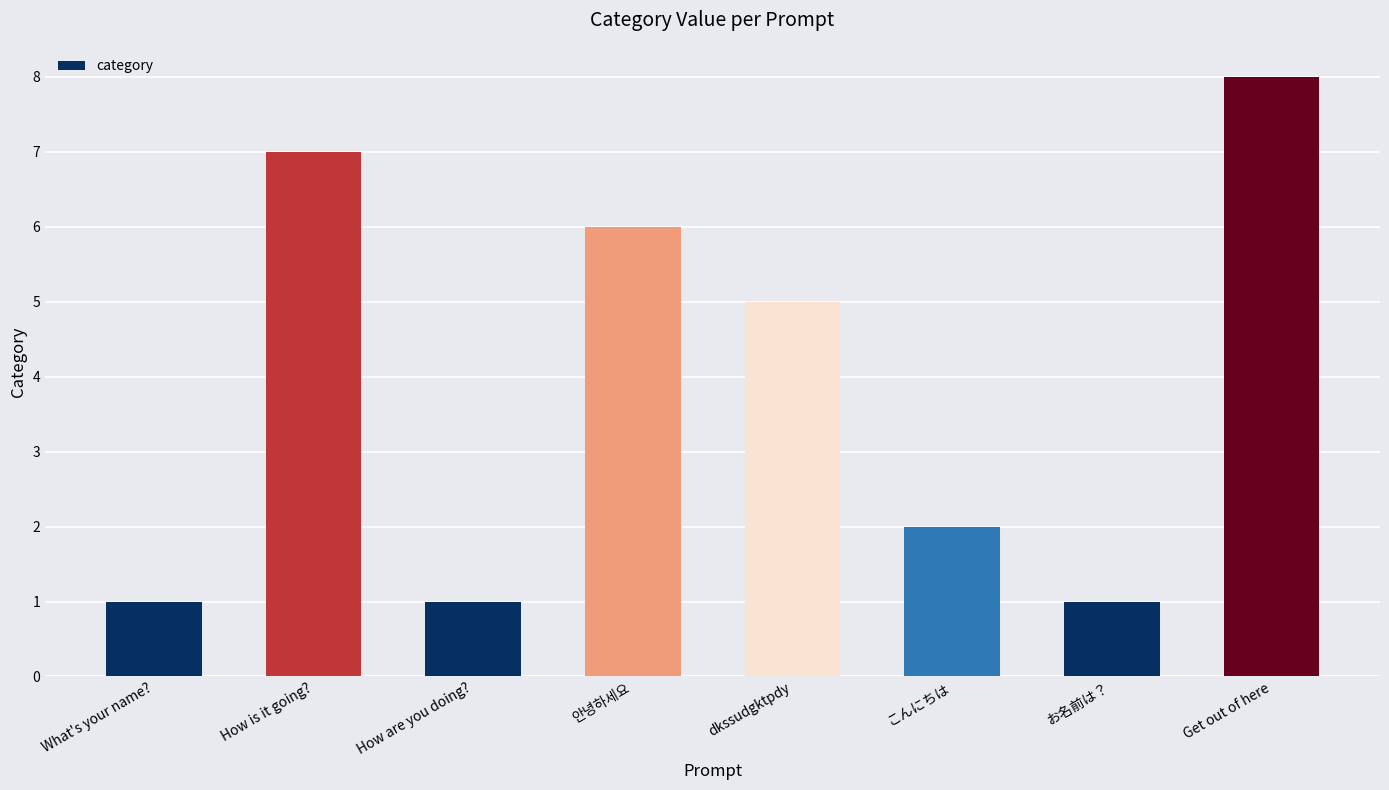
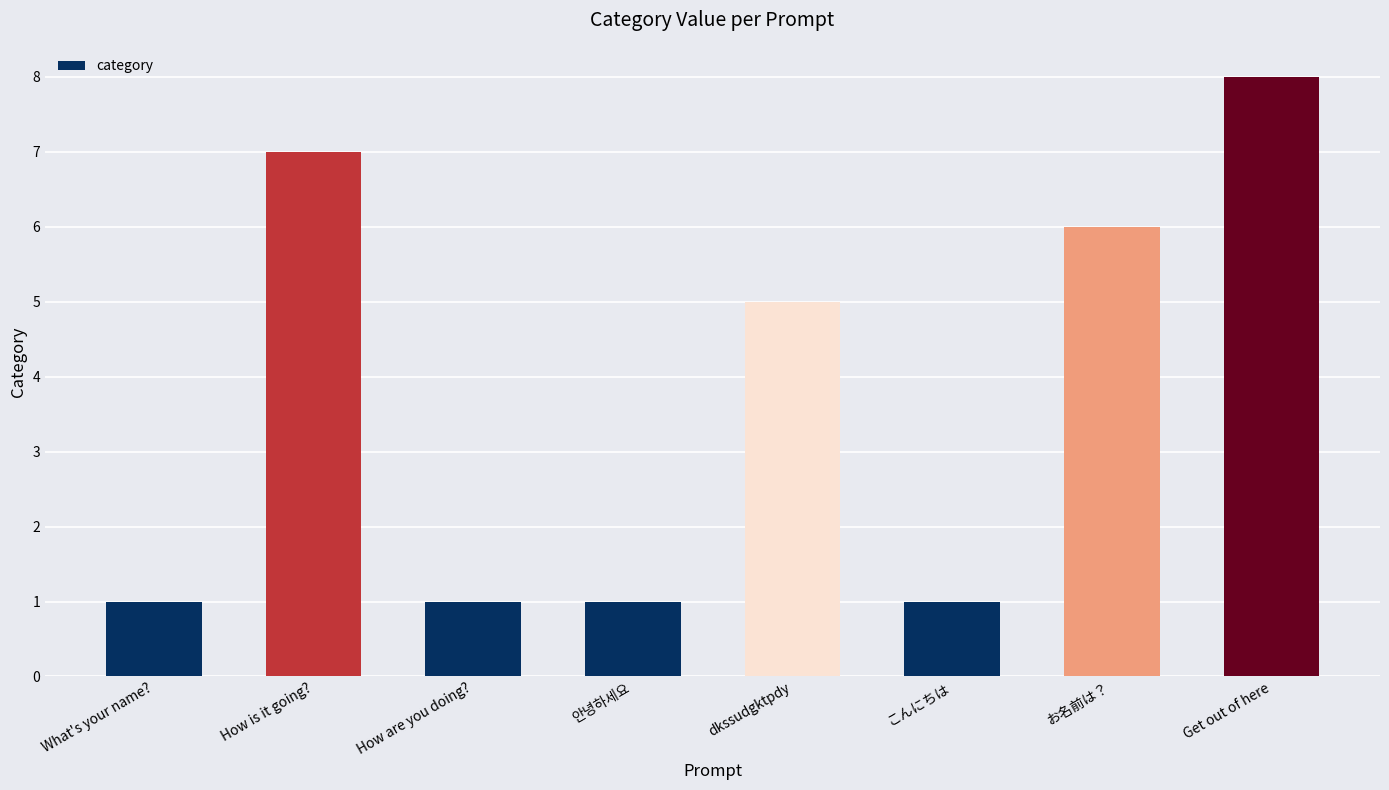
  {
    "What's your name?": 1,
    "How is it going?": 7,
    "How are you doing?": 1,
-   "안녕하세요": 6,
+   "안녕하세요": 1,
    "dkssudgktpdy": 5,
-   "こんにちは": 2,
-   "お名前は？": 1,
+   "こんにちは": 1,
+   "お名前は？": 6,
    "Get out of here": 8
  }
